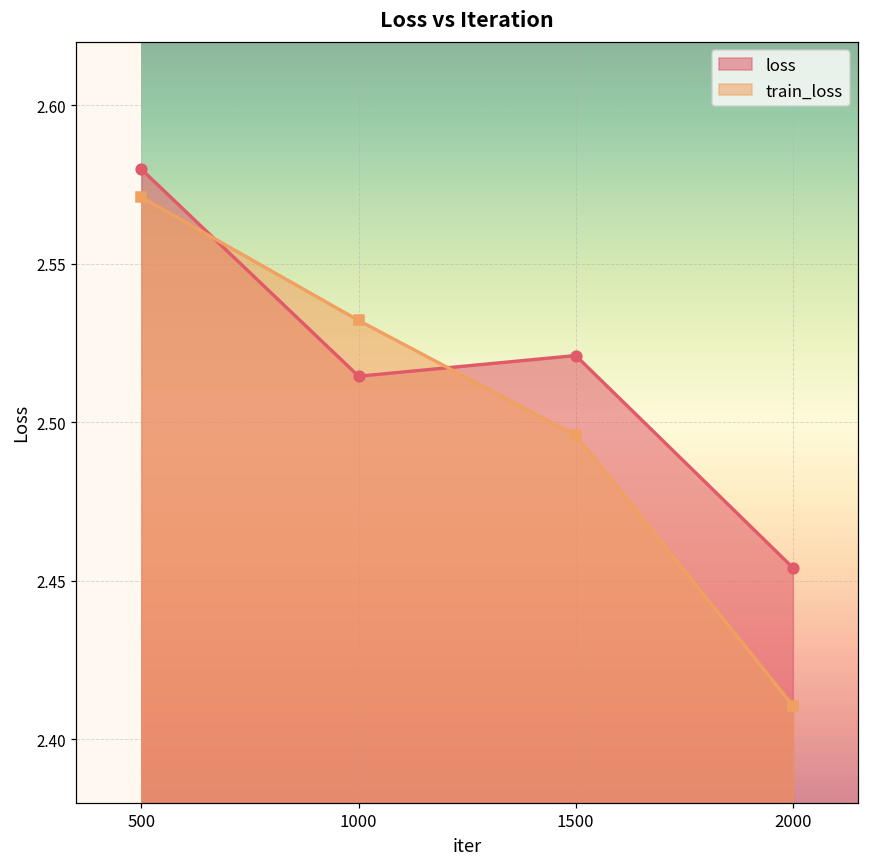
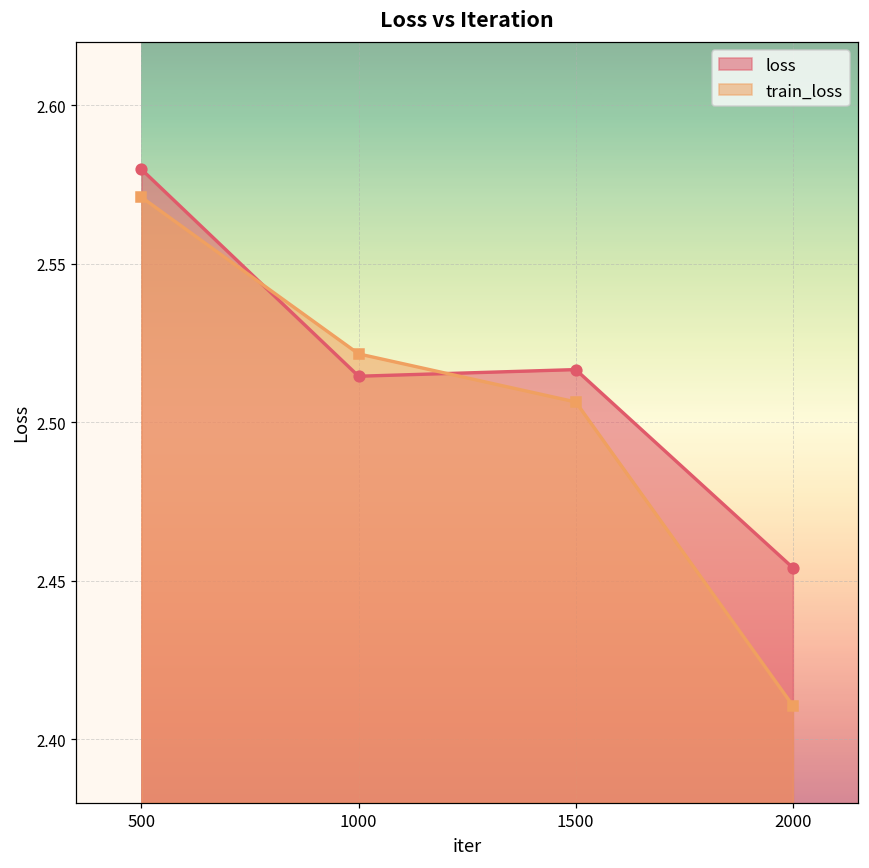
  {
    "loss": {
      "500": 2.580,
      "1000": 2.515,
-     "1500": 2.521,
+     "1500": 2.517,
      "2000": 2.454
    },
    "train_loss": {
      "500": 2.571,
-     "1000": 2.532,
-     "1500": 2.496,
+     "1000": 2.522,
+     "1500": 2.506,
      "2000": 2.411
    }
  }
